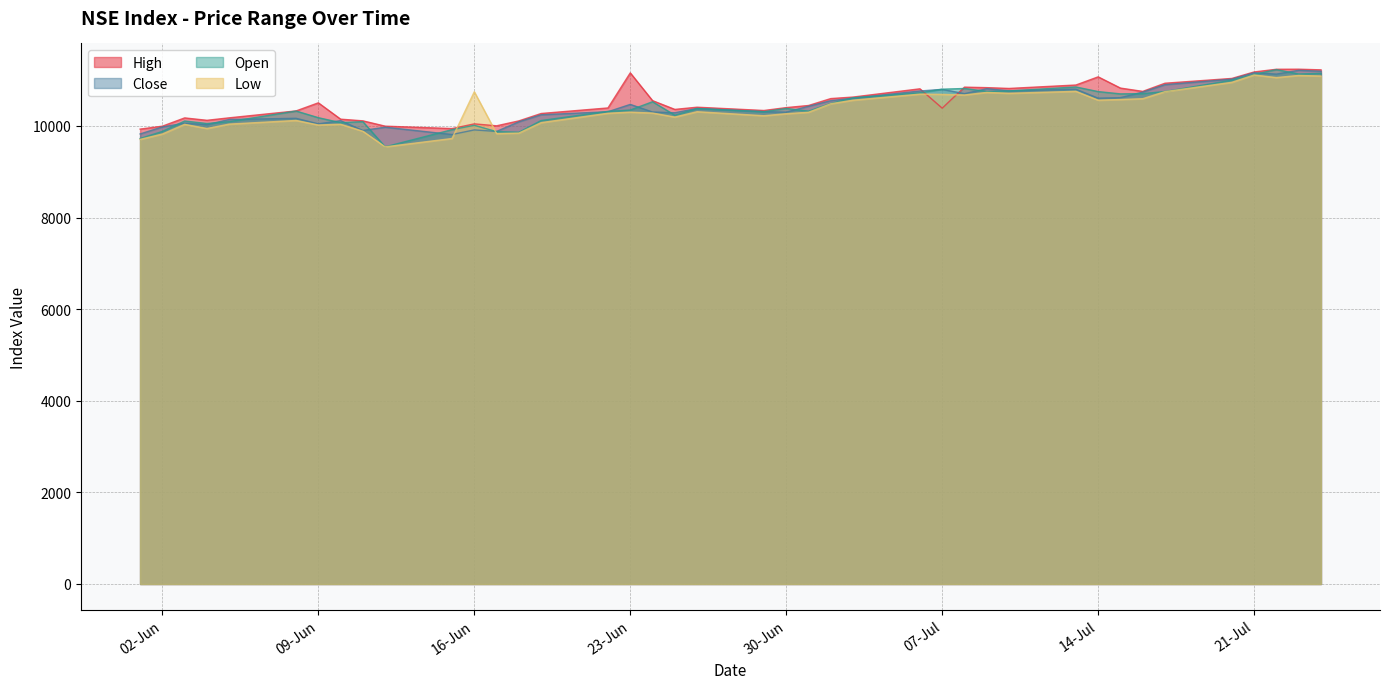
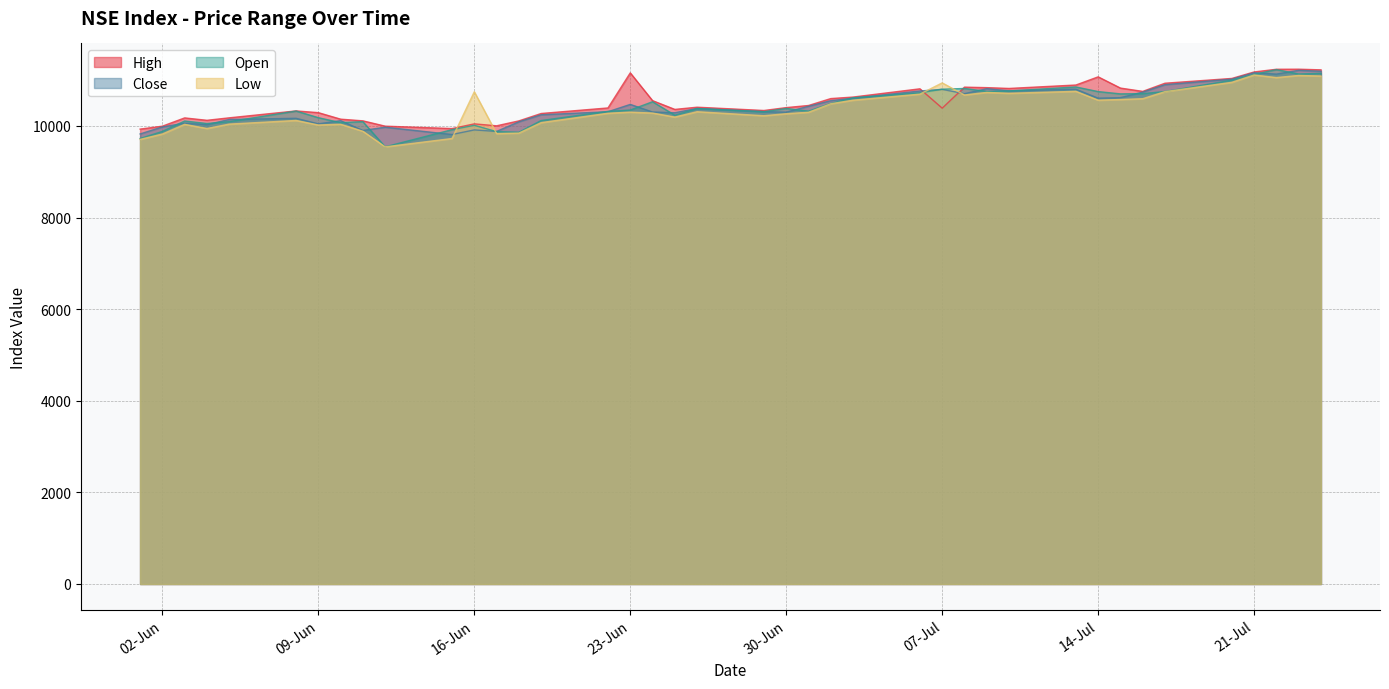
  {
    "High": {
-     "09-Jun": 10500,
+     "09-Jun": 10300,
      "23-Jun": 11200,
      "07-Jul": 10400,
      "14-Jul": 11100
    },
    "Low": {
      "02-Jun": 9800,
      "16-Jun": 10700,
-     "07-Jul": 10700
+     "07-Jul": 10900
    }
  }
